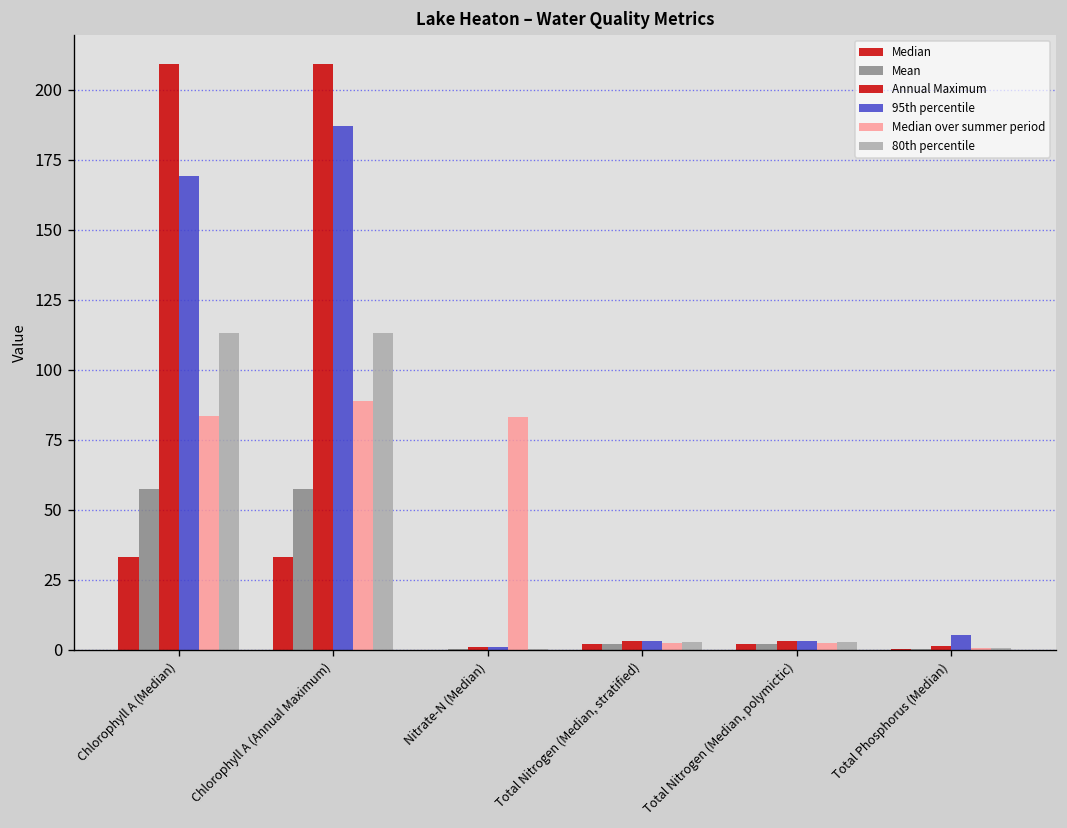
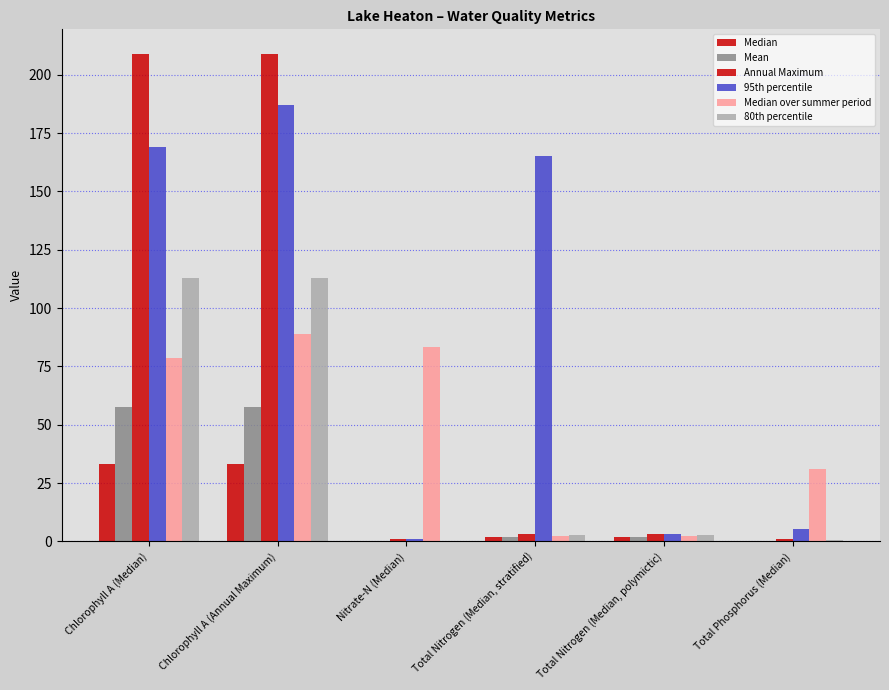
  {
    "95th percentile": {
      "Chlorophyll A (Median)": 169,
      "Chlorophyll A (Annual Maximum)": 187,
-     "Total Nitrogen (Median, stratified)": 3,
+     "Total Nitrogen (Median, stratified)": 165,
      "Total Nitrogen (Median, polymictic)": 3,
      "Total Phosphorus (Median)": 5
    },
    "Median over summer period": {
-     "Chlorophyll A (Median)": 83,
+     "Chlorophyll A (Median)": 79,
      "Chlorophyll A (Annual Maximum)": 89,
      "Nitrate-N (Median)": 83,
      "Total Nitrogen (Median, stratified)": 2,
      "Total Nitrogen (Median, polymictic)": 2,
-     "Total Phosphorus (Median)": 1
+     "Total Phosphorus (Median)": 31
    }
  }
